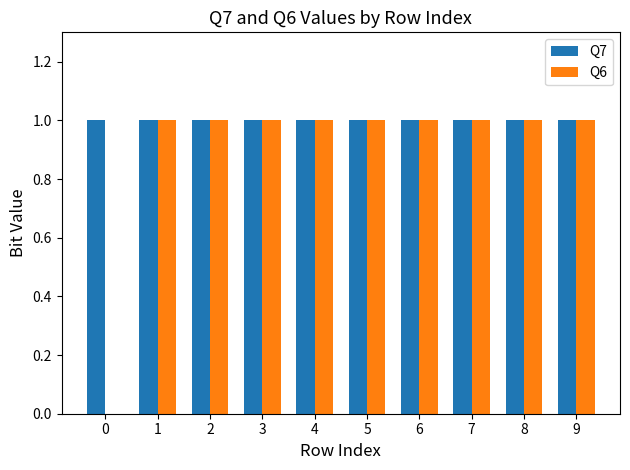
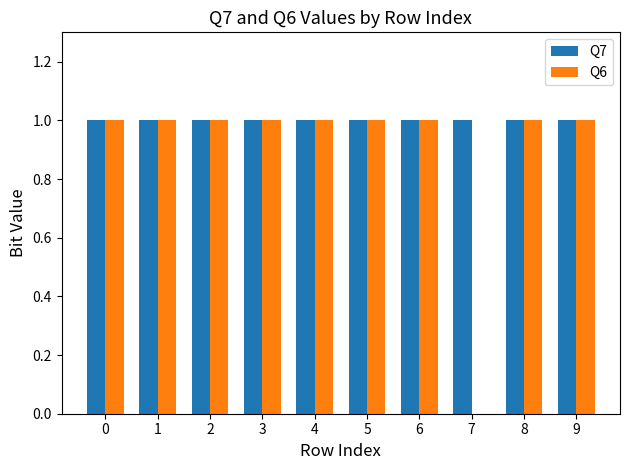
  {
    "Q7": {
      "0": 1,
      "1": 1,
      "2": 1,
      "3": 1,
      "4": 1,
      "5": 1,
      "6": 1,
      "7": 1,
      "8": 1,
      "9": 1
    },
    "Q6": {
-     "0": 0,
+     "0": 1,
      "1": 1,
      "2": 1,
      "3": 1,
      "4": 1,
      "5": 1,
      "6": 1,
-     "7": 1,
+     "7": 0,
      "8": 1,
      "9": 1
    }
  }
